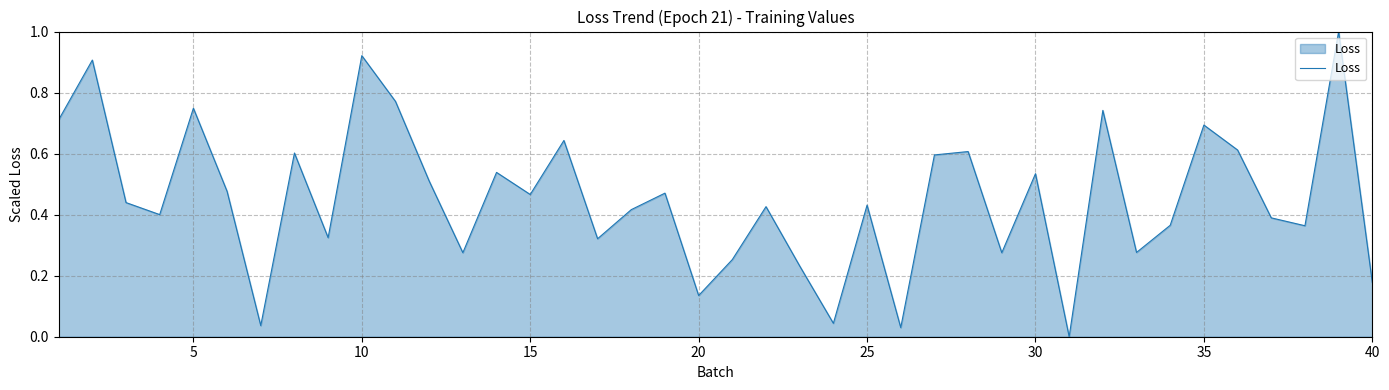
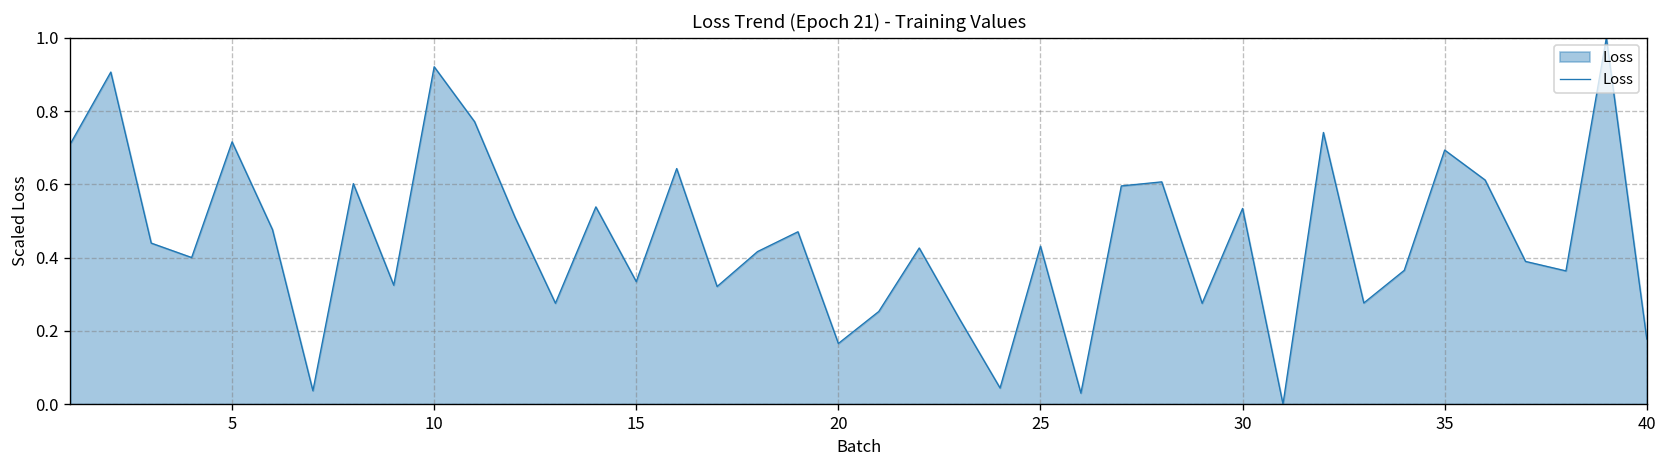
  {
-   "5": 0.75,
+   "5": 0.72,
    "10": 0.92,
-   "15": 0.47,
-   "20": 0.14,
+   "15": 0.33,
+   "20": 0.17,
    "25": 0.43,
    "30": 0.53,
    "35": 0.69,
    "40": 0.18
  }
